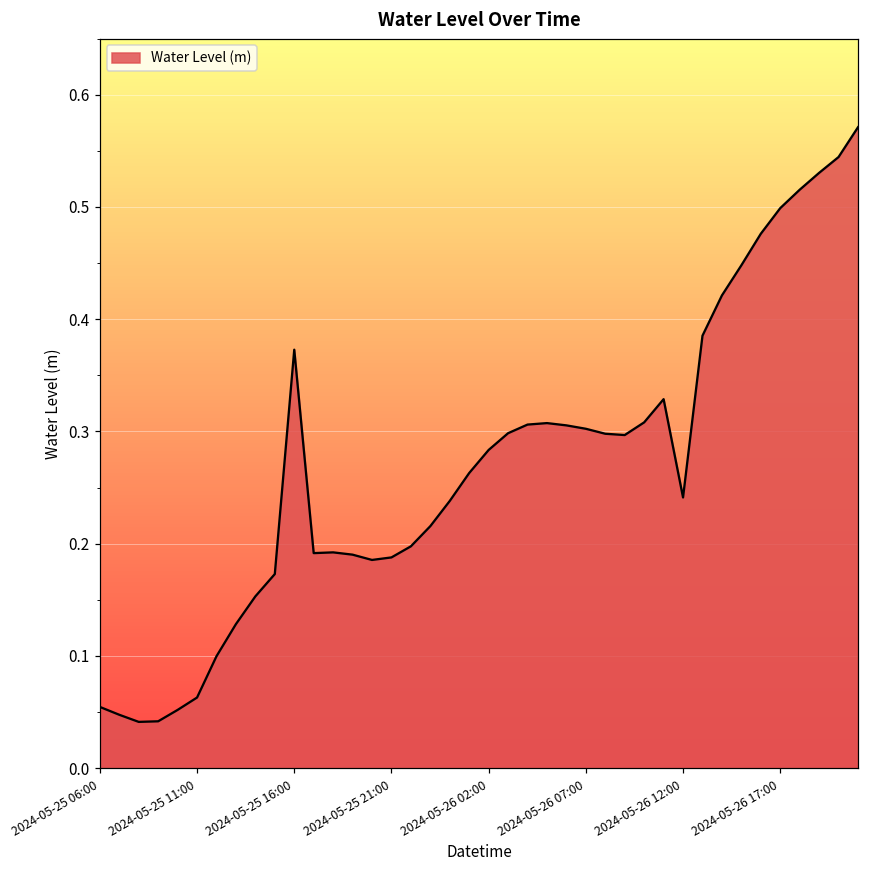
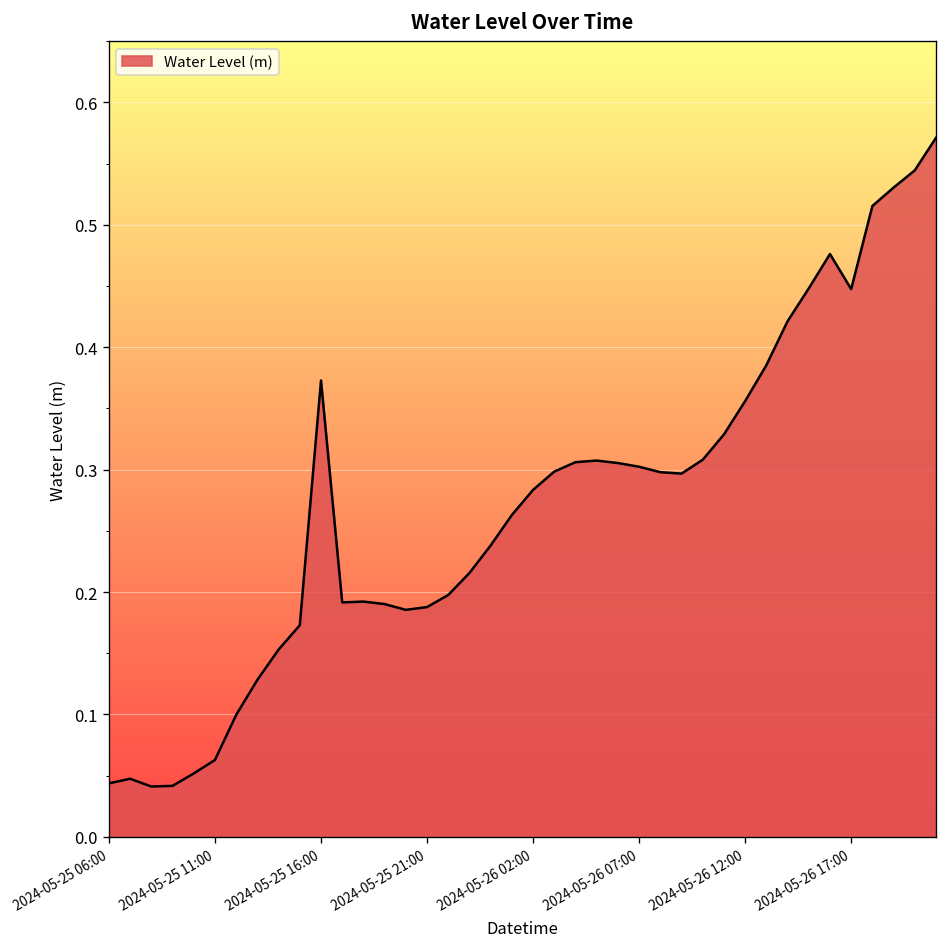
  {
-   "2024-05-25 06:00": 0.054,
+   "2024-05-25 06:00": 0.044,
    "2024-05-25 11:00": 0.063,
    "2024-05-25 16:00": 0.373,
    "2024-05-25 21:00": 0.188,
    "2024-05-26 02:00": 0.283,
    "2024-05-26 07:00": 0.302,
-   "2024-05-26 12:00": 0.241,
-   "2024-05-26 17:00": 0.499
+   "2024-05-26 12:00": 0.356,
+   "2024-05-26 17:00": 0.447
  }
